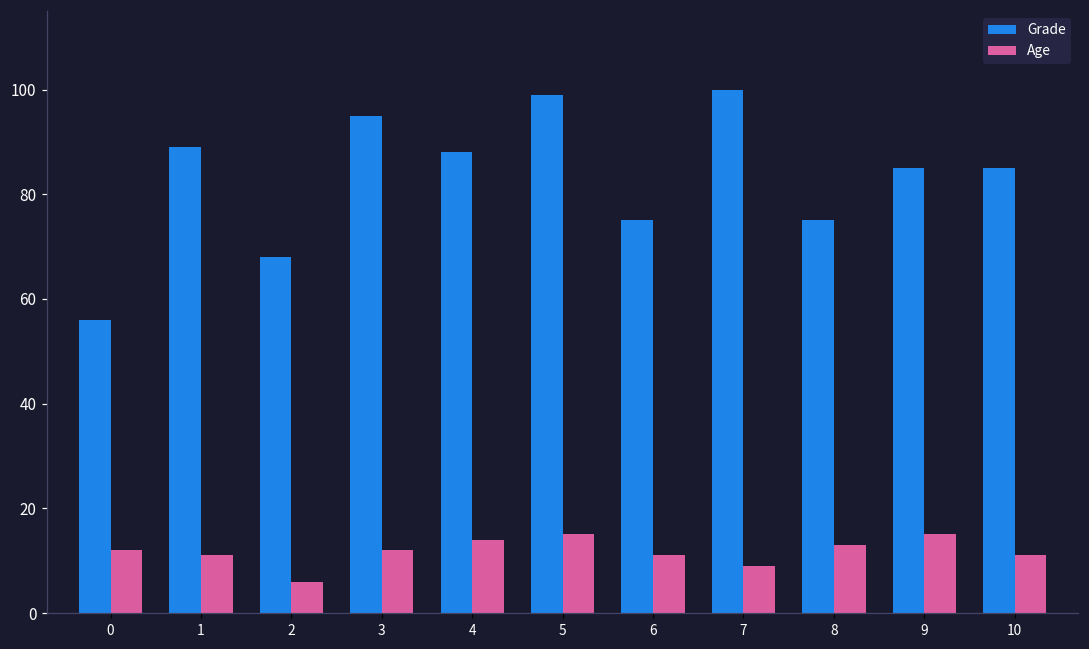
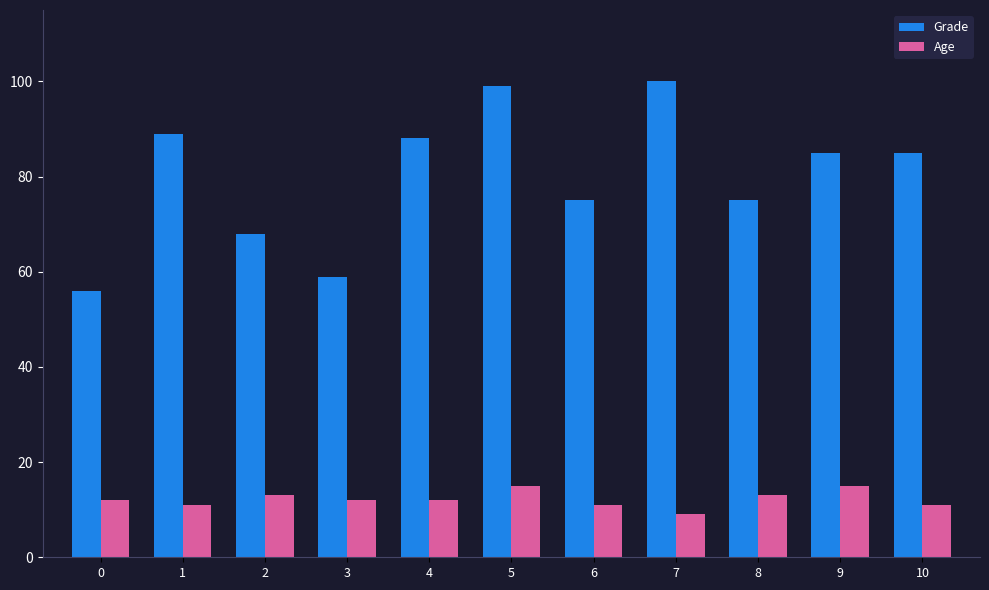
  {
    "Grade": {
      "0": 56,
      "1": 89,
      "2": 68,
-     "3": 95,
+     "3": 59,
      "4": 88,
      "5": 99,
      "6": 75,
      "7": 100,
      "8": 75,
      "9": 85,
      "10": 85
    },
    "Age": {
      "0": 12,
      "1": 11,
-     "2": 6,
+     "2": 13,
      "3": 12,
-     "4": 14,
+     "4": 12,
      "5": 15,
      "6": 11,
      "7": 9,
      "8": 13,
      "9": 15,
      "10": 11
    }
  }
